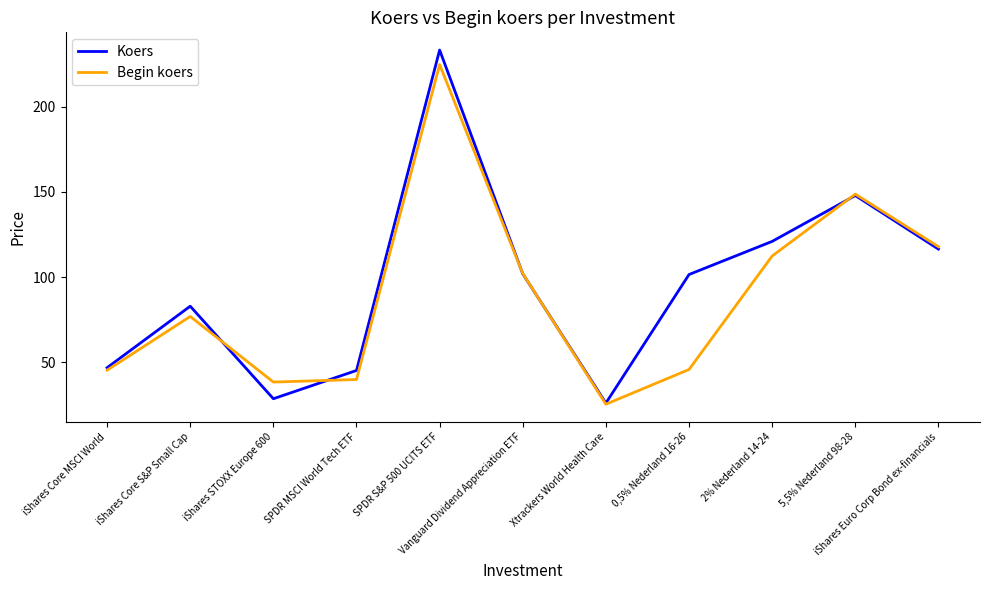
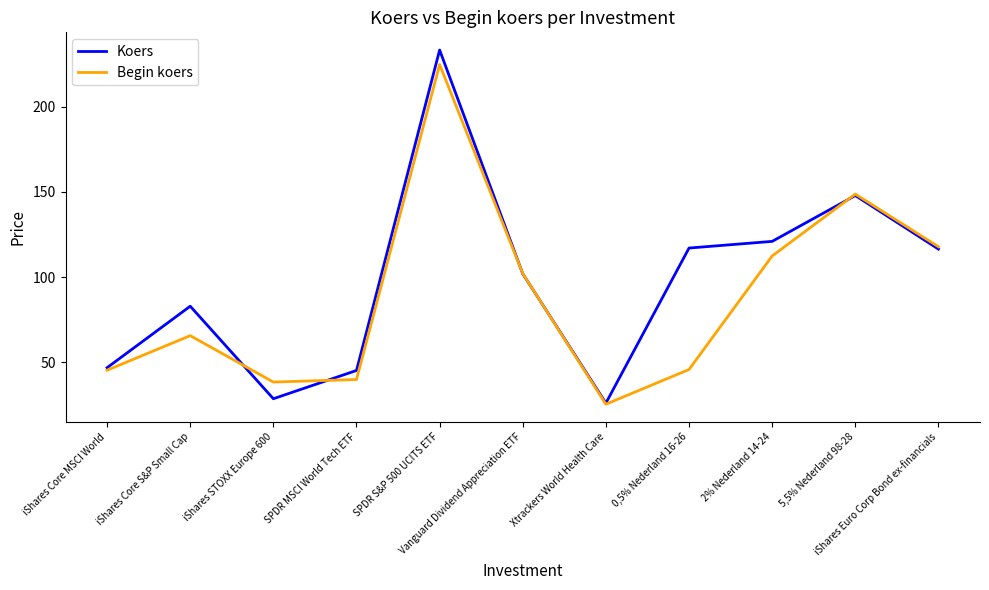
  {
    "Koers": {
      "iShares Core S&P Small Cap": 83,
      "iShares STOXX Europe 600": 28,
      "SPDR MSCI World Tech ETF": 45,
      "SPDR S&P 500 UCITS ETF": 233,
-     "0,5% Nederland 16-26": 101,
+     "0,5% Nederland 16-26": 117,
      "2% Nederland 14-24": 121
    },
    "Begin koers": {
-     "iShares Core S&P Small Cap": 77,
+     "iShares Core S&P Small Cap": 66,
      "iShares STOXX Europe 600": 38,
      "SPDR MSCI World Tech ETF": 40,
      "SPDR S&P 500 UCITS ETF": 225,
      "0,5% Nederland 16-26": 46,
      "2% Nederland 14-24": 112
    }
  }
